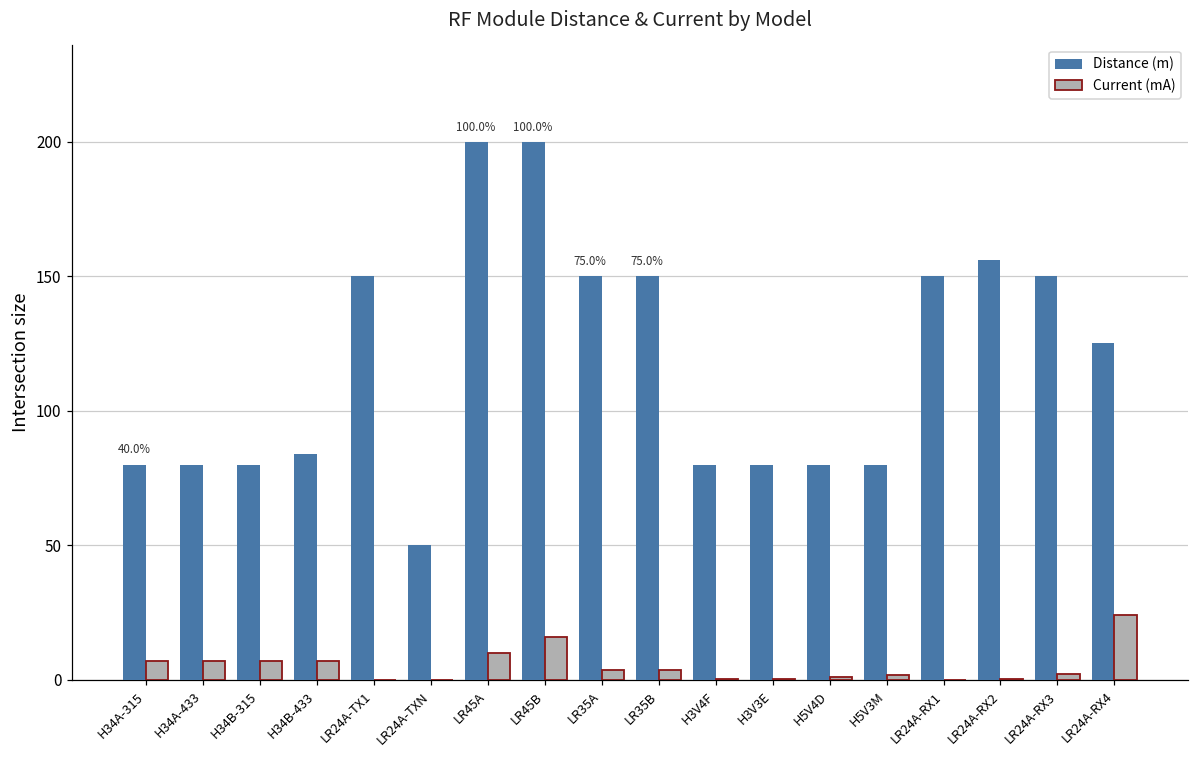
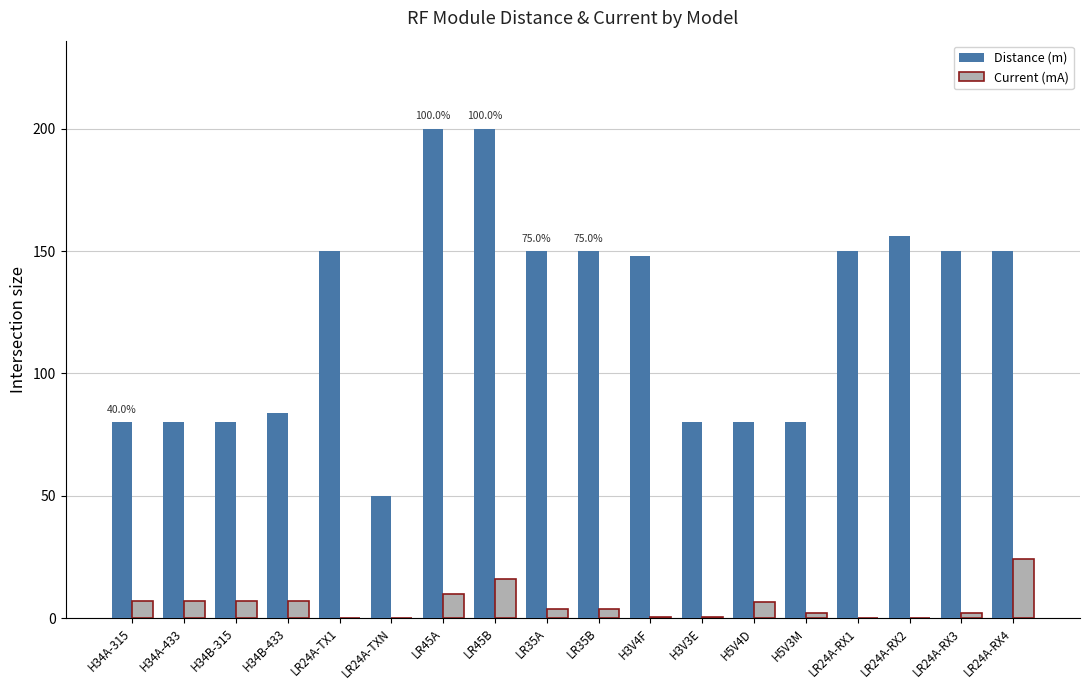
  {
    "Distance (m)": {
      "H34A-433": 80,
      "H34B-315": 80,
      "H34B-433": 84,
      "LR24A-TX1": 150,
      "LR24A-TXN": 50,
-     "H3V4F": 80,
+     "H3V4F": 148,
      "H3V3E": 80,
      "H5V4D": 80,
      "H5V3M": 80,
      "LR24A-RX1": 150,
      "LR24A-RX2": 156,
      "LR24A-RX3": 150,
-     "LR24A-RX4": 125
+     "LR24A-RX4": 150
    },
    "Current (mA)": {
      "H34A-315": 7,
      "H34A-433": 7,
      "H34B-315": 7,
      "H34B-433": 7,
      "LR24A-TX1": 0,
      "LR24A-TXN": 0,
      "LR45A": 10,
      "LR45B": 16,
      "LR35A": 4,
      "LR35B": 4,
-     "H5V4D": 1,
+     "H5V4D": 7,
      "H5V3M": 2,
      "LR24A-RX3": 2,
      "LR24A-RX4": 24
    }
  }
